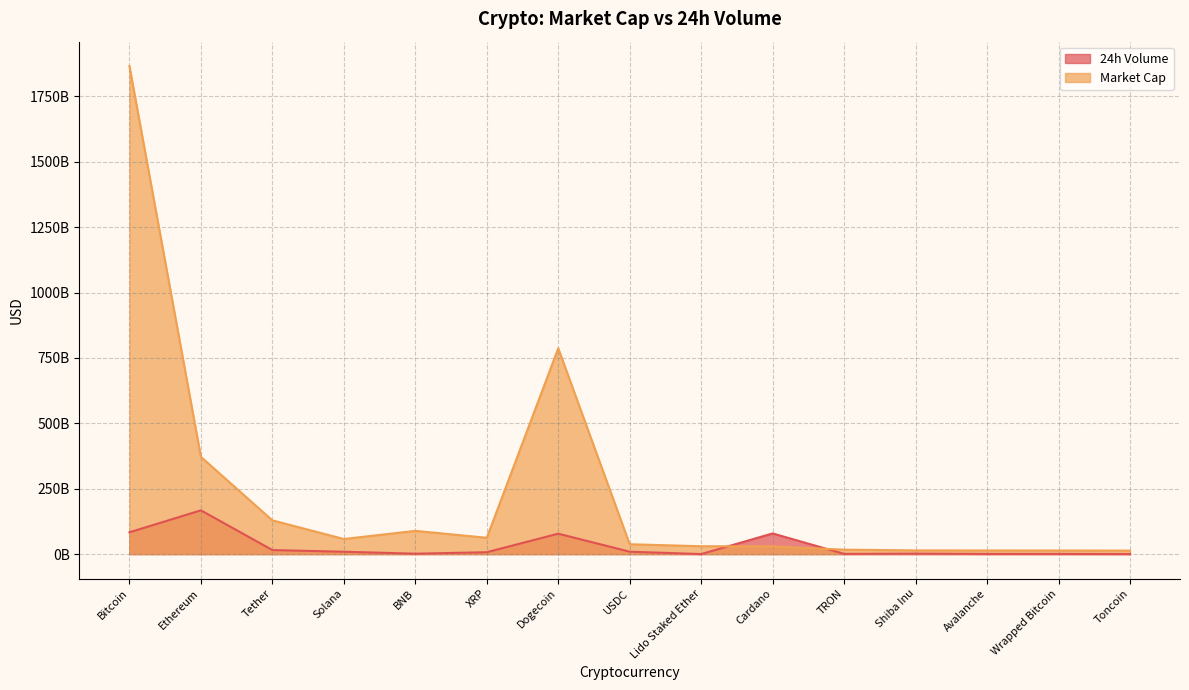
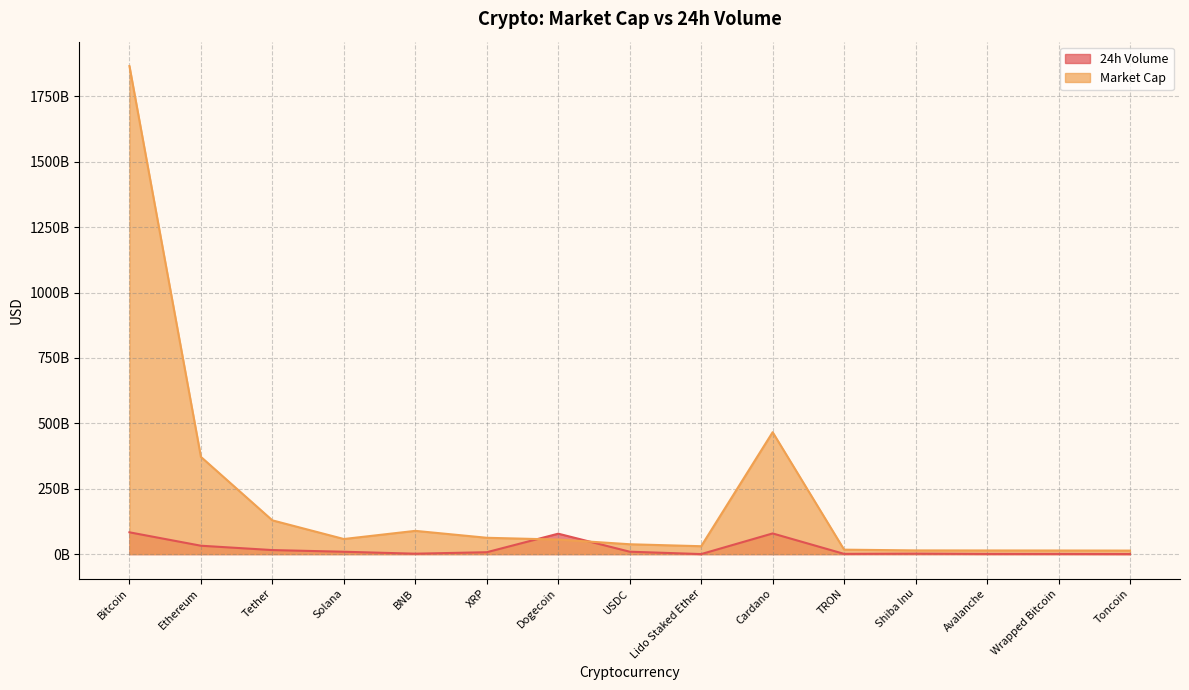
  {
    "24h Volume": {
      "Bitcoin": 80000000000,
-     "Ethereum": 170000000000,
+     "Ethereum": 30000000000,
      "Tether": 20000000000,
      "Solana": 10000000000,
      "BNB": 0,
      "XRP": 10000000000,
      "Dogecoin": 80000000000,
      "USDC": 10000000000,
      "Lido Staked Ether": 0,
      "Cardano": 80000000000,
      "TRON": 0,
      "Shiba Inu": 0,
      "Avalanche": 0,
      "Wrapped Bitcoin": 0,
      "Toncoin": 0
    },
    "Market Cap": {
      "Bitcoin": 1870000000000,
      "Ethereum": 370000000000,
      "Tether": 130000000000,
      "Solana": 60000000000,
      "BNB": 90000000000,
      "XRP": 60000000000,
-     "Dogecoin": 790000000000,
+     "Dogecoin": 60000000000,
      "USDC": 40000000000,
      "Lido Staked Ether": 30000000000,
-     "Cardano": 30000000000,
+     "Cardano": 470000000000,
      "TRON": 20000000000,
      "Shiba Inu": 10000000000,
      "Avalanche": 10000000000,
      "Wrapped Bitcoin": 10000000000,
      "Toncoin": 10000000000
    }
  }
